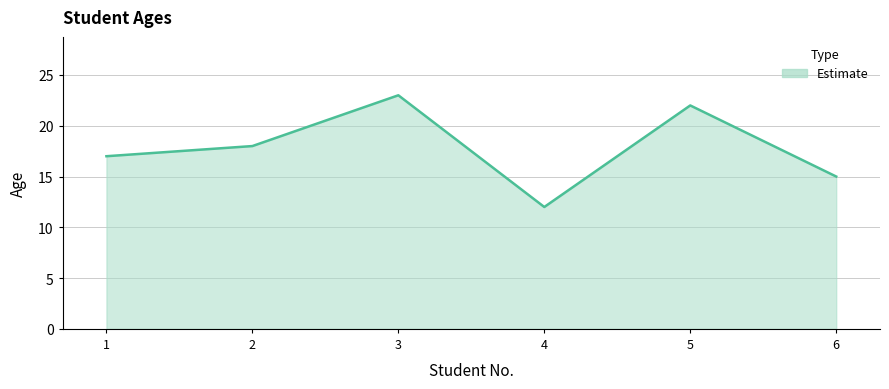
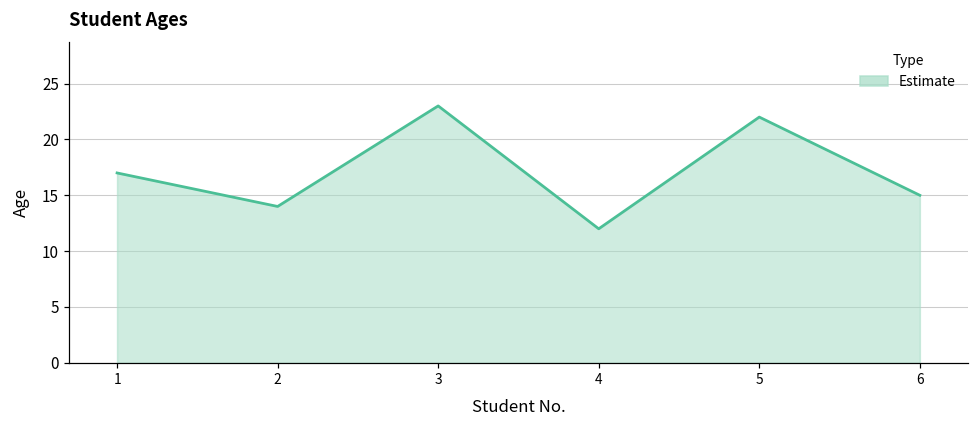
  {
    "1": 17,
-   "2": 18,
+   "2": 14,
    "3": 23,
    "4": 12,
    "5": 22,
    "6": 15
  }
